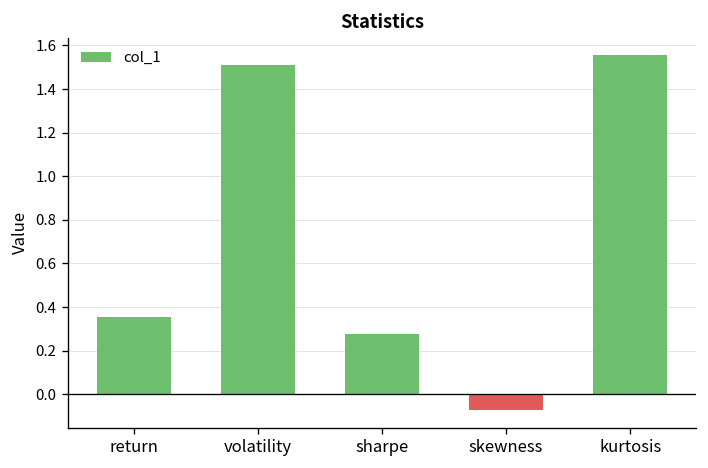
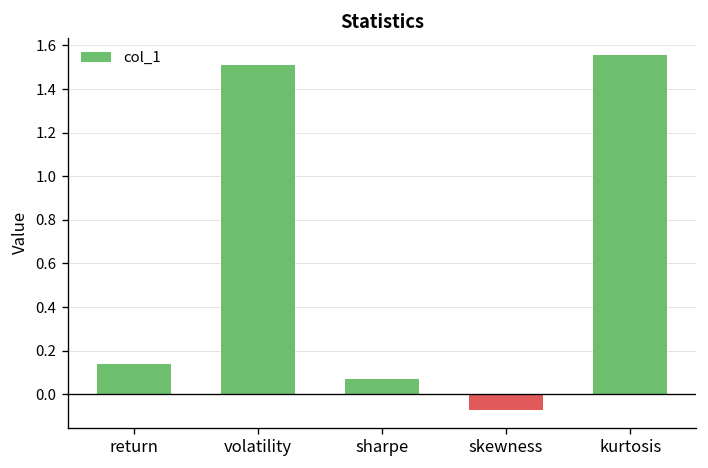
  {
-   "return": 0.36,
+   "return": 0.14,
    "volatility": 1.51,
-   "sharpe": 0.27,
+   "sharpe": 0.07,
    "skewness": -0.07,
    "kurtosis": 1.55
  }
